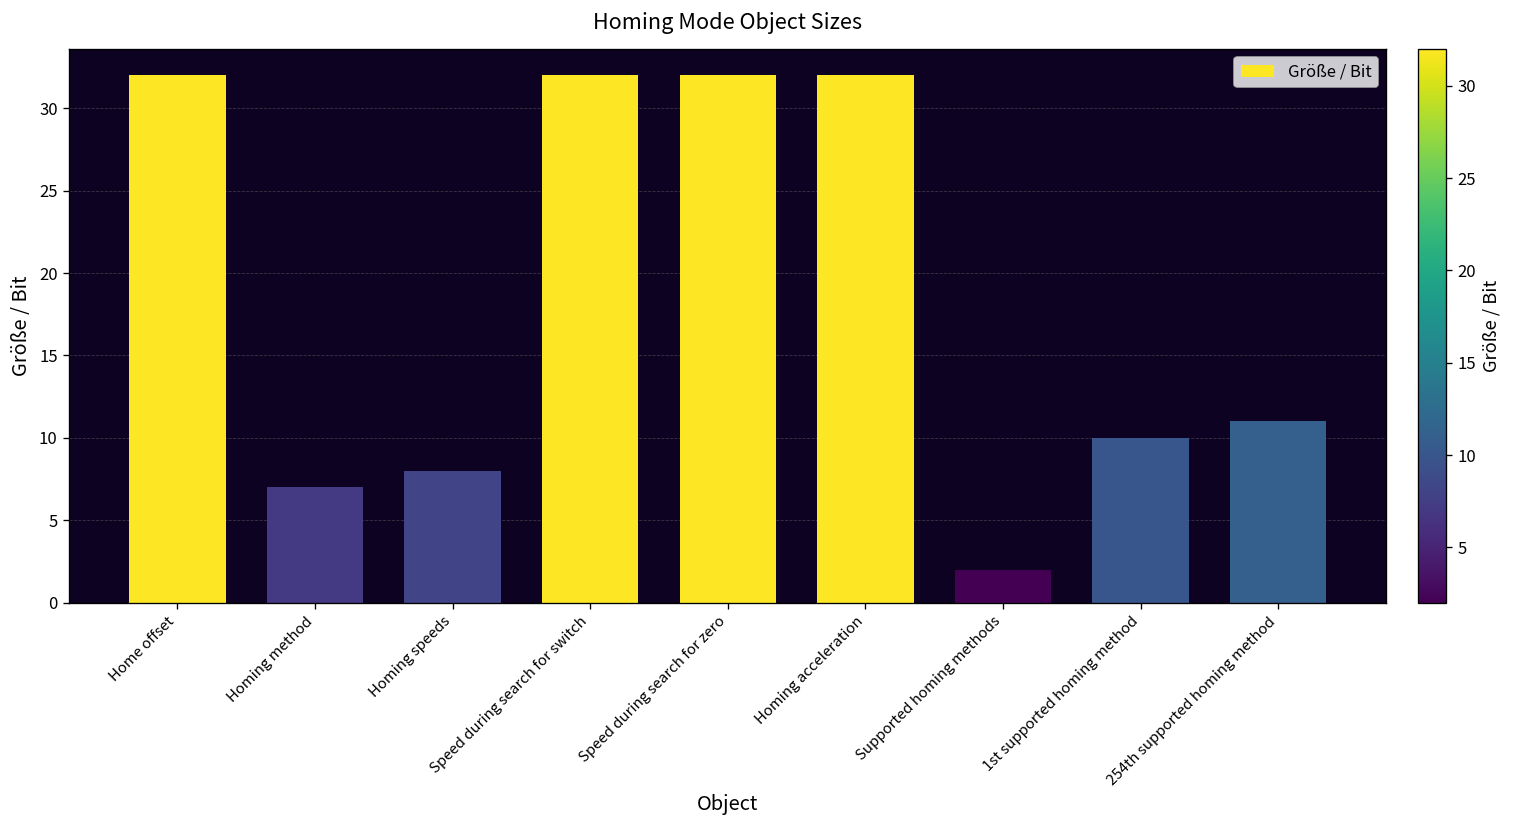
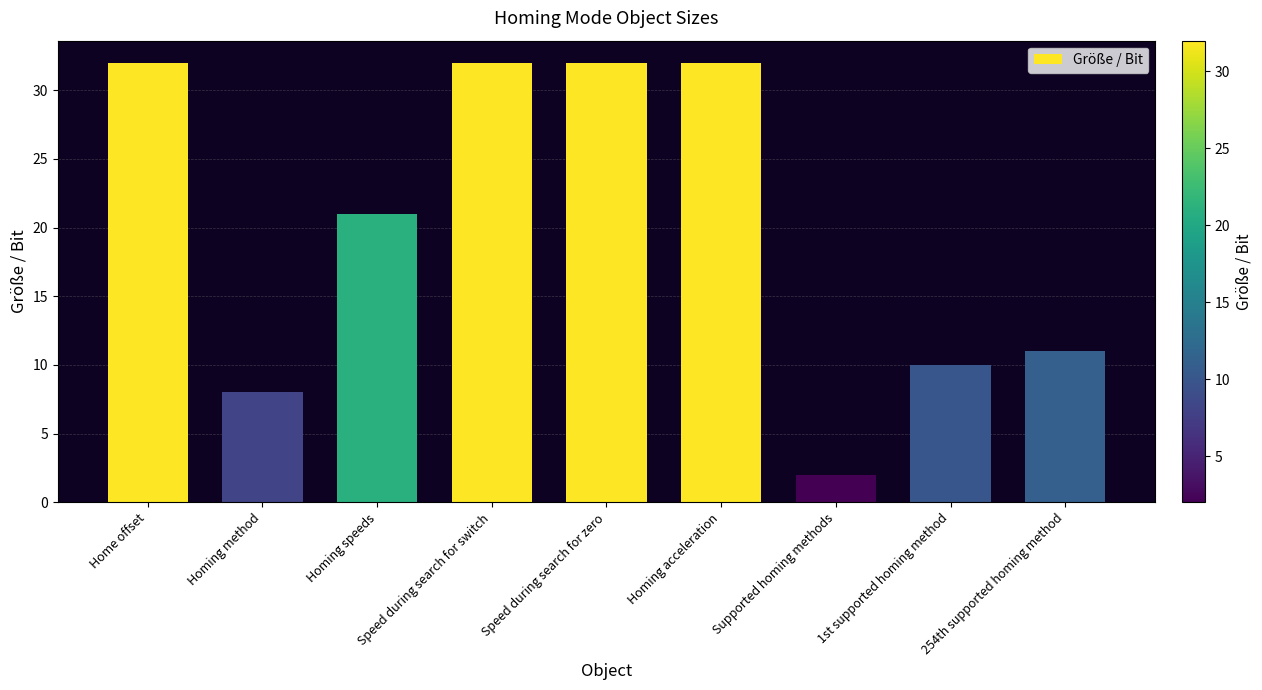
  {
    "Home offset": 32,
-   "Homing method": 7,
-   "Homing speeds": 8,
+   "Homing method": 8,
+   "Homing speeds": 21,
    "Speed during search for switch": 32,
    "Speed during search for zero": 32,
    "Homing acceleration": 32,
    "Supported homing methods": 2,
    "1st supported homing method": 10,
    "254th supported homing method": 11
  }
